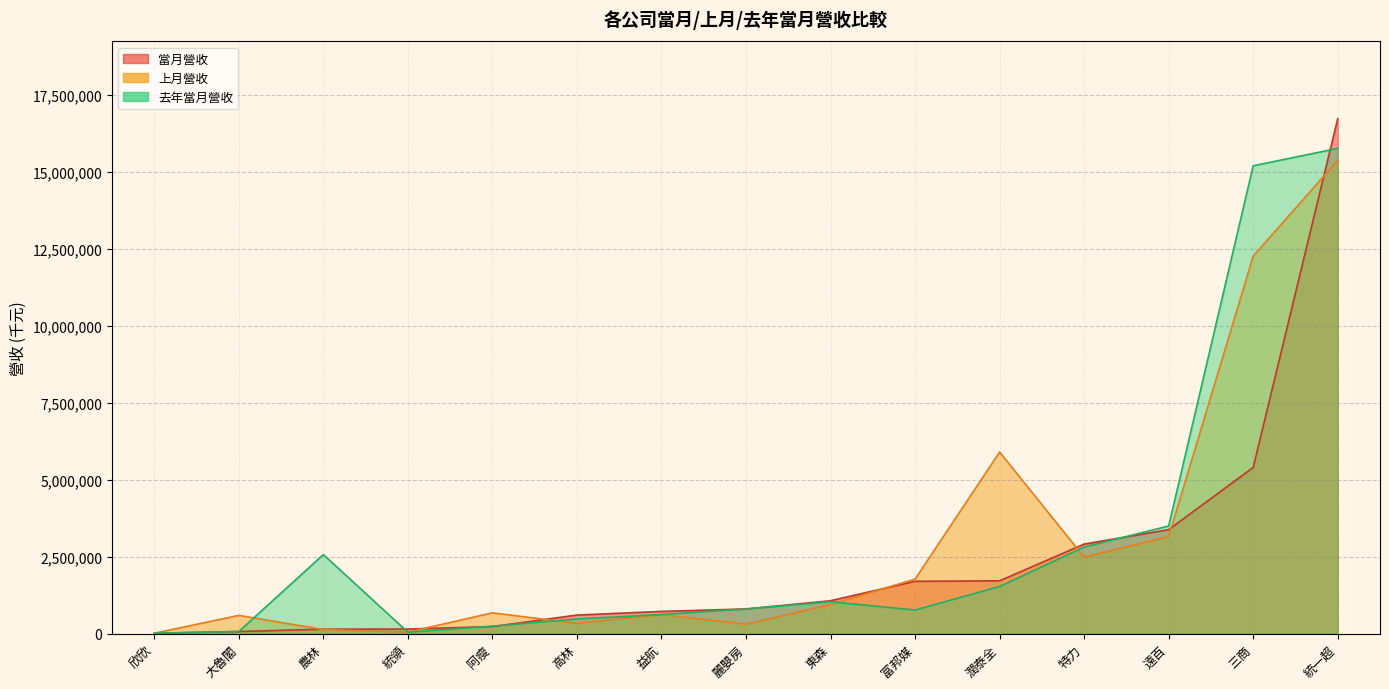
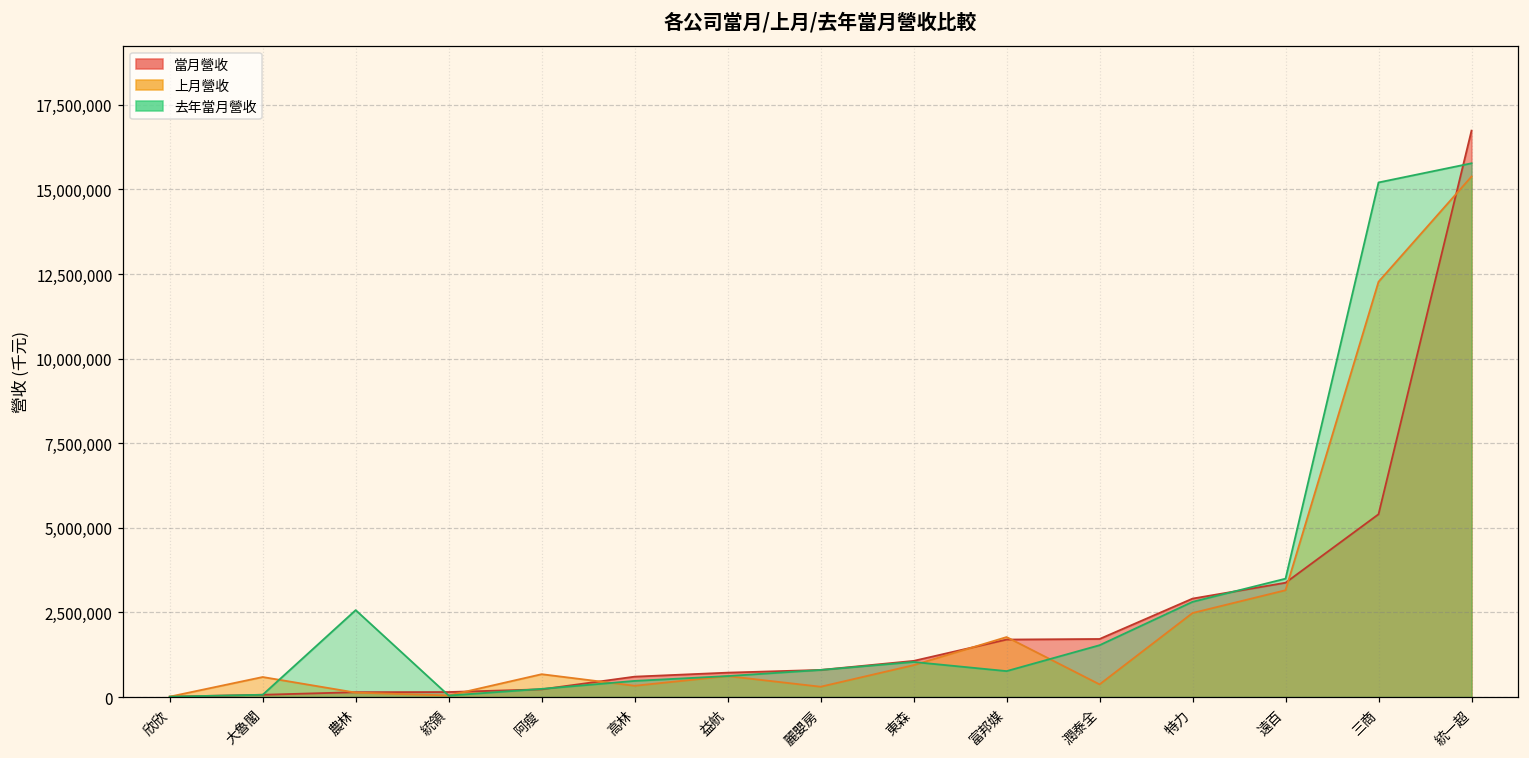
  {
    "當月營收": {
      "統領": "100,000",
      "高林": "600,000",
      "益航": "700,000",
      "潤泰全": "1,700,000",
      "特力": "2,900,000",
      "遠百": "3,400,000",
      "三商": "5,400,000",
      "統一超": "16,700,000"
    },
    "上月營收": {
      "大魯閣": "600,000",
      "阿瘦": "700,000",
      "高林": "300,000",
      "麗嬰房": "300,000",
      "東森": "900,000",
-     "潤泰全": "5,900,000",
+     "潤泰全": "400,000",
      "特力": "2,500,000",
      "遠百": "3,200,000",
      "三商": "12,300,000",
      "統一超": "15,400,000"
    },
    "去年當月營收": {
      "農林": "2,600,000",
      "高林": "500,000",
      "富邦媒": "800,000",
      "潤泰全": "1,500,000",
      "特力": "2,800,000",
      "遠百": "3,500,000",
      "三商": "15,200,000",
      "統一超": "15,800,000"
    }
  }
